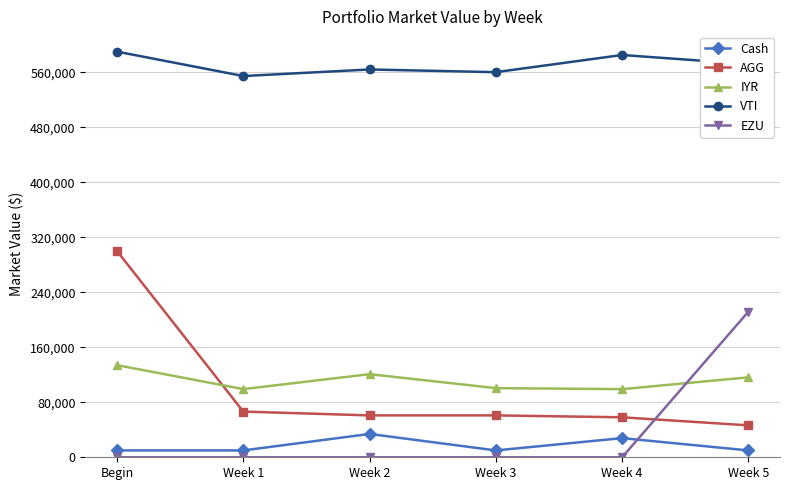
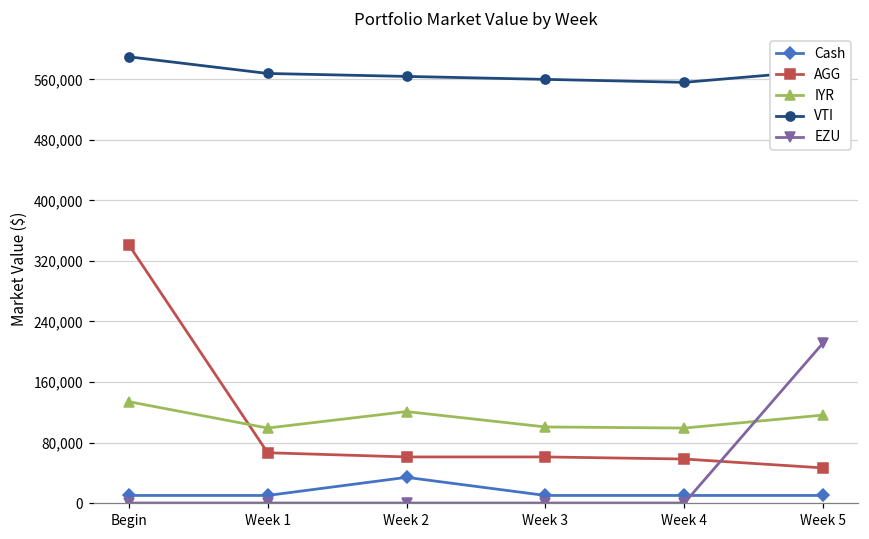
  {
    "Cash": {
      "Begin": "10,000",
      "Week 1": "10,000",
      "Week 2": "30,000",
      "Week 3": "10,000",
-     "Week 4": "30,000",
+     "Week 4": "10,000",
      "Week 5": "10,000"
    },
    "AGG": {
-     "Begin": "300,000",
+     "Begin": "340,000",
      "Week 1": "70,000",
      "Week 2": "60,000",
      "Week 3": "60,000",
      "Week 4": "60,000",
      "Week 5": "50,000"
    },
    "IYR": {
      "Begin": "130,000",
      "Week 1": "100,000",
      "Week 2": "120,000",
      "Week 3": "100,000",
      "Week 4": "100,000",
      "Week 5": "120,000"
    },
    "VTI": {
      "Begin": "590,000",
-     "Week 1": "550,000",
+     "Week 1": "570,000",
      "Week 2": "560,000",
      "Week 3": "560,000",
-     "Week 4": "590,000"
+     "Week 4": "560,000"
    },
    "EZU": {
      "Begin": "0",
      "Week 1": "0",
      "Week 2": "0",
      "Week 3": "0",
      "Week 4": "0",
      "Week 5": "210,000"
    }
  }
